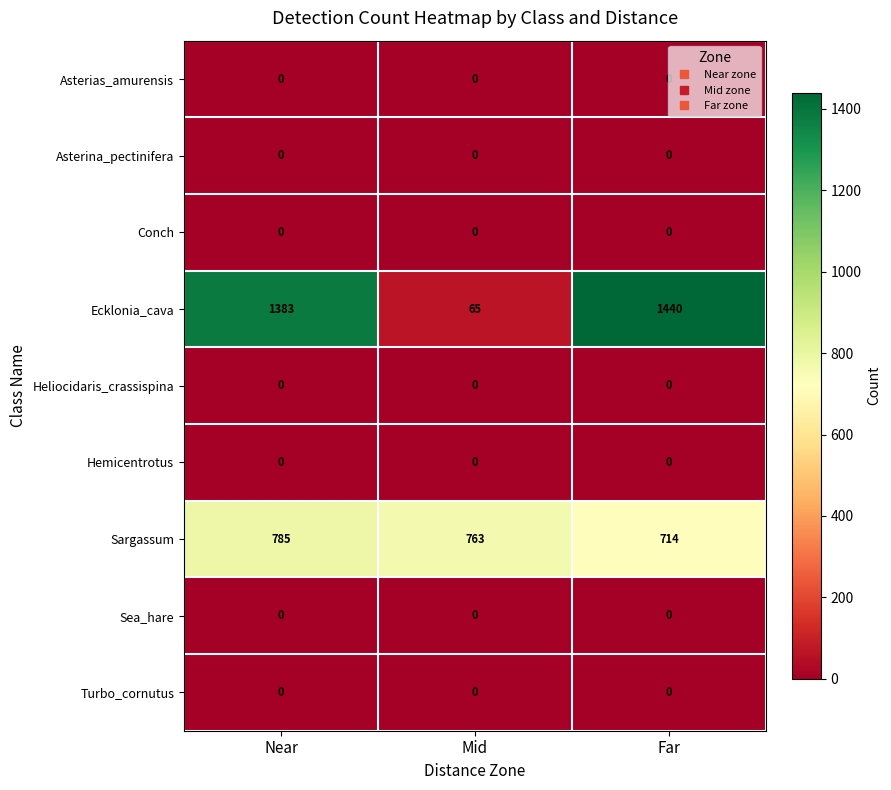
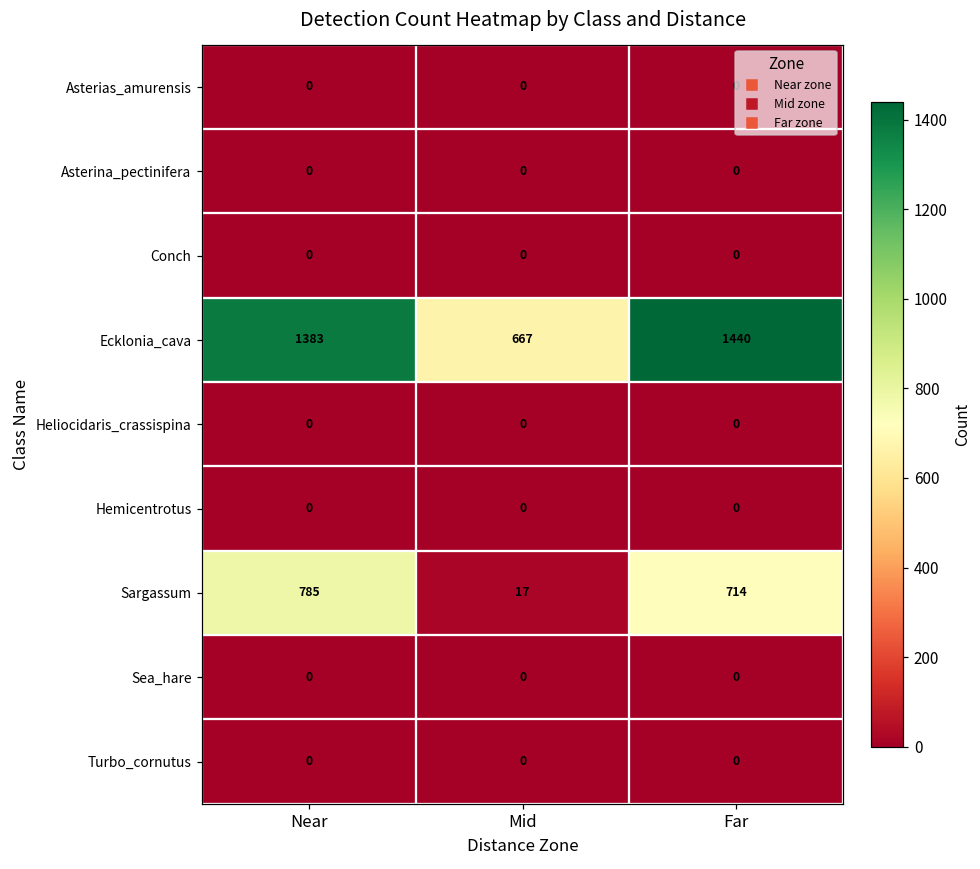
  {
    "Asterias_amurensis": {
      "Near": 0,
      "Mid": 0
    },
    "Asterina_pectinifera": {
      "Near": 0,
      "Mid": 0,
      "Far": 0
    },
    "Conch": {
      "Near": 0,
      "Mid": 0,
      "Far": 0
    },
    "Ecklonia_cava": {
      "Near": 1383,
-     "Mid": 65,
+     "Mid": 667,
      "Far": 1440
    },
    "Heliocidaris_crassispina": {
      "Near": 0,
      "Mid": 0,
      "Far": 0
    },
    "Hemicentrotus": {
      "Near": 0,
      "Mid": 0,
      "Far": 0
    },
    "Sargassum": {
      "Near": 785,
-     "Mid": 763,
+     "Mid": 17,
      "Far": 714
    },
    "Sea_hare": {
      "Near": 0,
      "Mid": 0,
      "Far": 0
    },
    "Turbo_cornutus": {
      "Near": 0,
      "Mid": 0,
      "Far": 0
    }
  }
